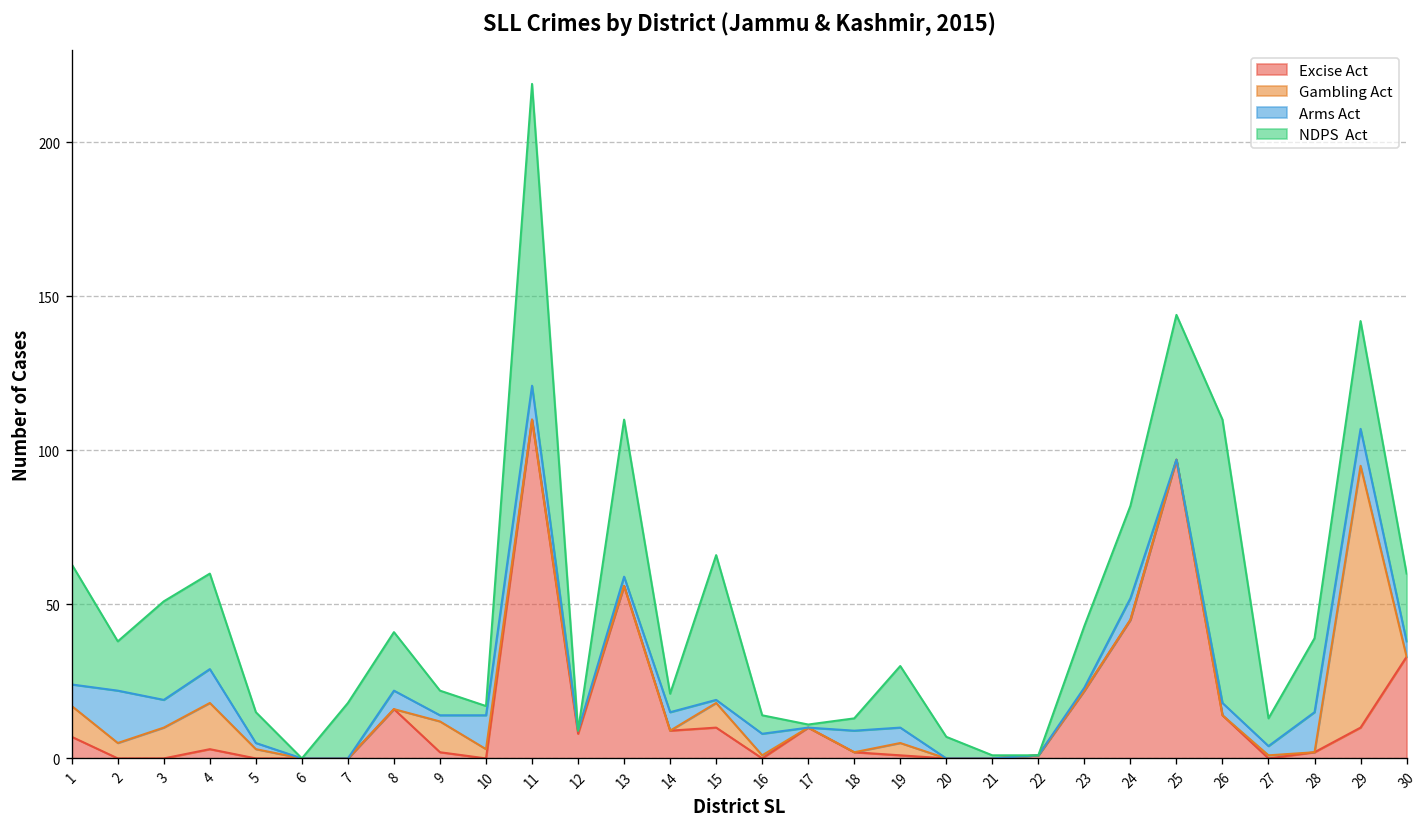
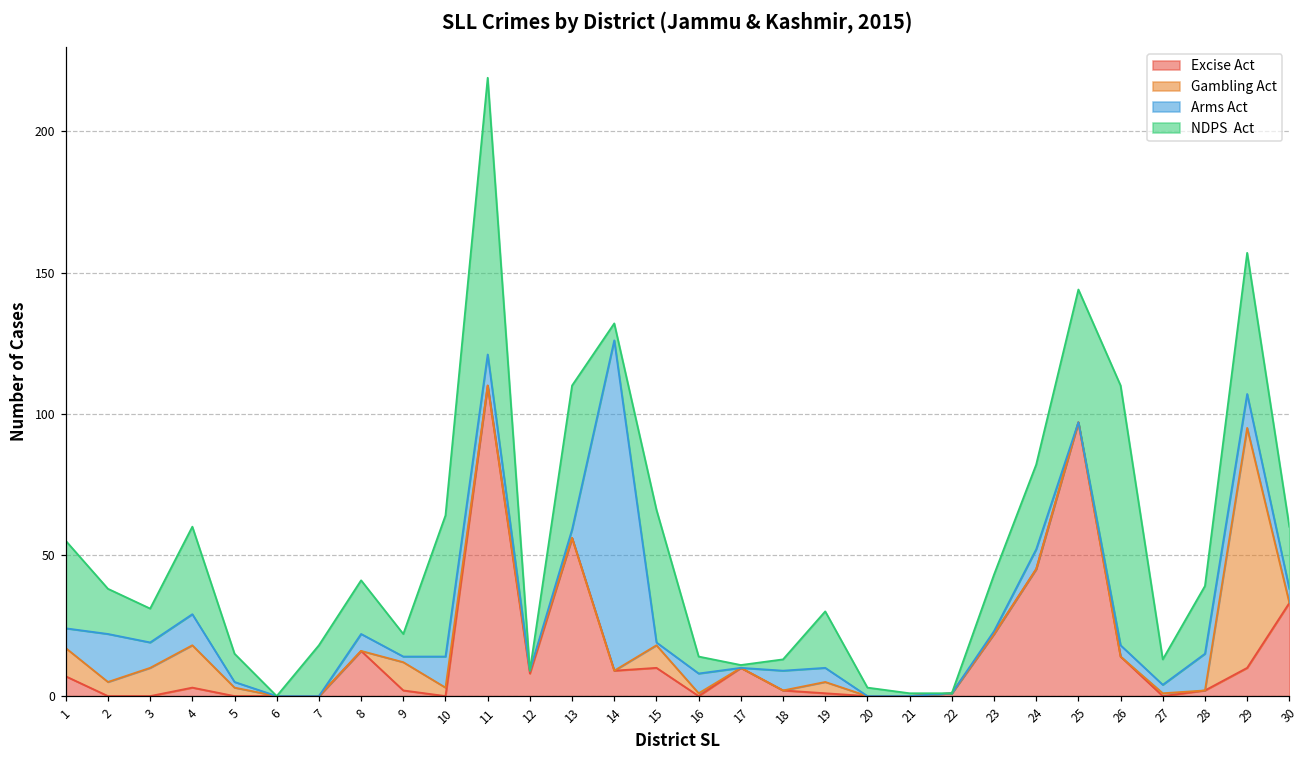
  {
    "Arms Act": {
      "1": 7,
      "2": 17,
      "3": 9,
      "4": 11,
      "5": 2,
      "8": 6,
      "9": 2,
      "10": 11,
      "11": 11,
      "13": 3,
-     "14": 6,
+     "14": 117,
      "15": 1,
      "16": 7,
      "18": 7,
      "19": 5,
      "24": 7,
      "26": 4,
      "27": 3,
      "28": 13,
      "29": 12,
      "30": 5
    },
    "NDPS Act": {
-     "1": 39,
+     "1": 31,
      "2": 16,
-     "3": 32,
+     "3": 12,
      "4": 31,
      "5": 10,
      "7": 18,
      "8": 19,
      "9": 8,
-     "10": 3,
+     "10": 50,
      "11": 98,
      "13": 51,
      "14": 6,
      "15": 47,
      "16": 6,
      "18": 4,
      "19": 20,
-     "20": 7,
+     "20": 3,
      "21": 1,
      "23": 20,
      "24": 30,
      "25": 47,
      "26": 92,
      "27": 9,
      "28": 24,
-     "29": 35,
+     "29": 50,
      "30": 22
    }
  }
